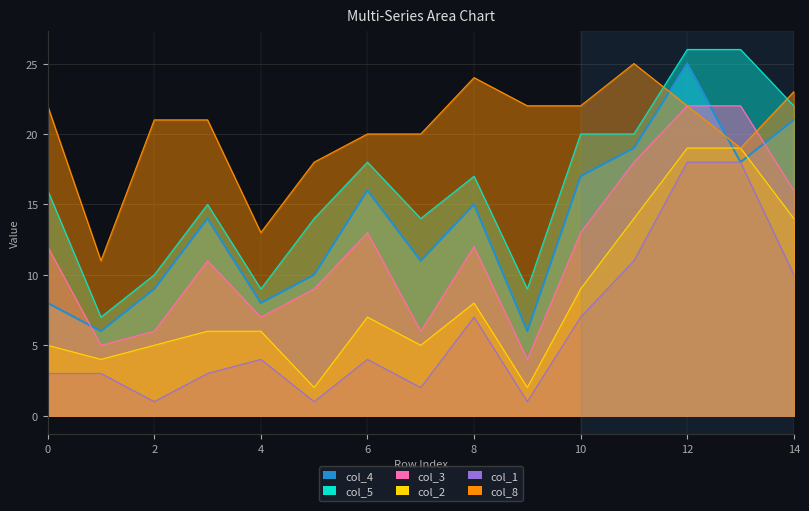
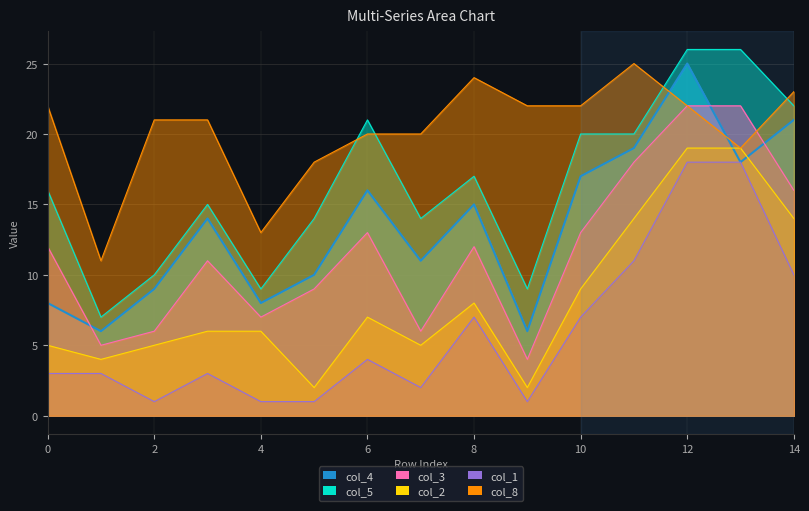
  {
    "col_4": {
      "0": 8,
      "2": 9,
      "4": 8,
      "6": 16,
      "8": 15,
      "10": 17,
      "12": 25,
      "14": 21
    },
    "col_5": {
      "0": 16,
      "2": 10,
      "4": 9,
-     "6": 18,
+     "6": 21,
      "8": 17,
      "10": 20,
      "12": 26,
      "14": 22
    },
    "col_3": {
      "0": 12,
      "2": 6,
      "4": 7,
      "6": 13,
      "8": 12,
      "10": 13,
      "14": 16
    },
    "col_1": {
      "0": 3,
      "2": 1,
-     "4": 4,
+     "4": 1,
      "6": 4,
      "8": 7,
      "10": 7,
      "12": 18,
      "14": 10
    }
  }
